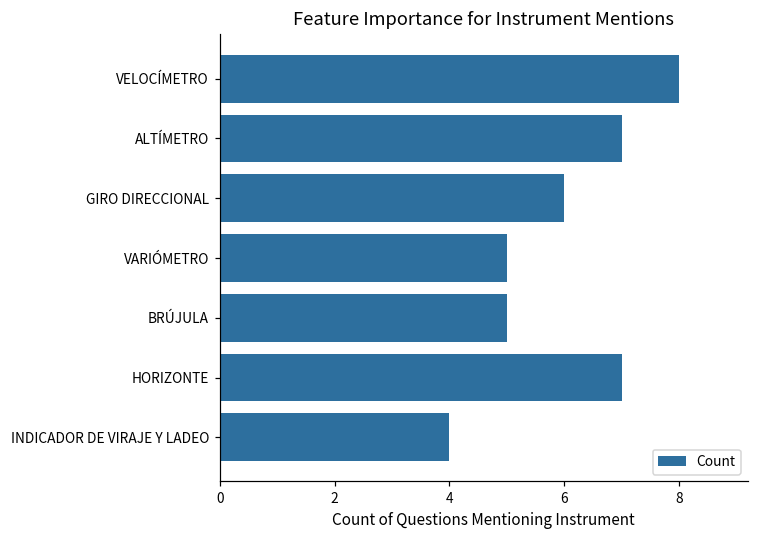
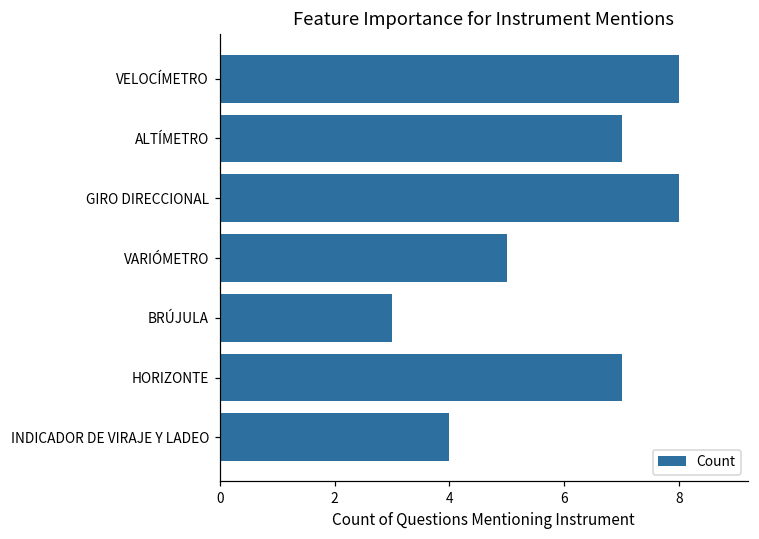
  {
    "VELOCÍMETRO": 8,
    "ALTÍMETRO": 7,
-   "GIRO DIRECCIONAL": 6,
+   "GIRO DIRECCIONAL": 8,
    "VARIÓMETRO": 5,
-   "BRÚJULA": 5,
+   "BRÚJULA": 3,
    "HORIZONTE": 7,
    "INDICADOR DE VIRAJE Y LADEO": 4
  }
